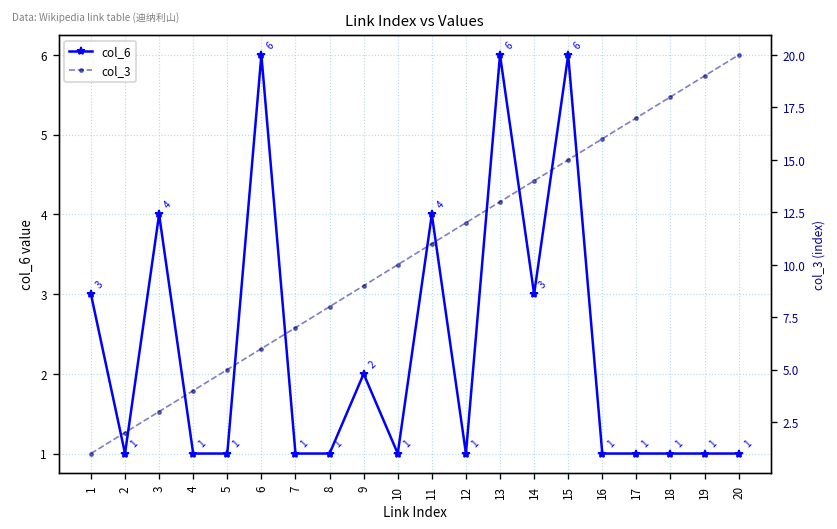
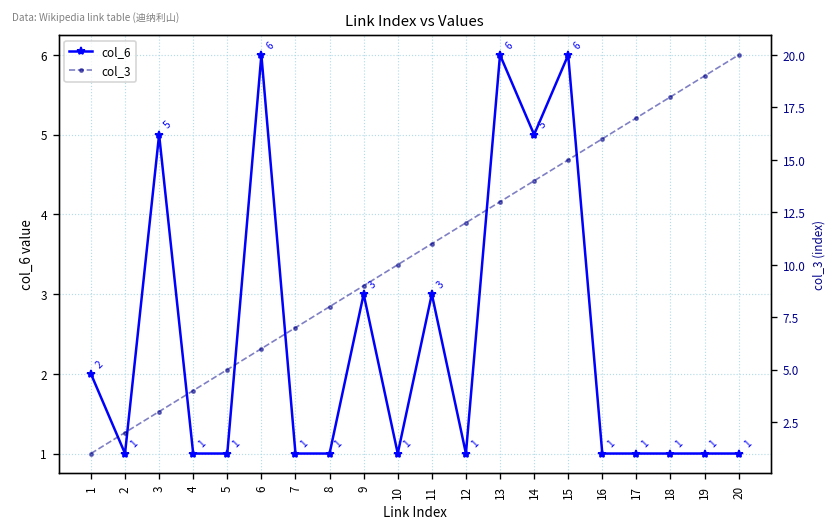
  {
    "col_6": {
-     "1": 3,
+     "1": 2,
      "2": 1,
-     "3": 4,
+     "3": 5,
      "4": 1,
      "5": 1,
      "6": 6,
      "7": 1,
      "8": 1,
-     "9": 2,
+     "9": 3,
      "10": 1,
-     "11": 4,
+     "11": 3,
      "12": 1,
      "13": 6,
-     "14": 3,
+     "14": 5,
      "15": 6,
      "16": 1,
      "17": 1,
      "18": 1,
      "19": 1,
      "20": 1
    }
  }
